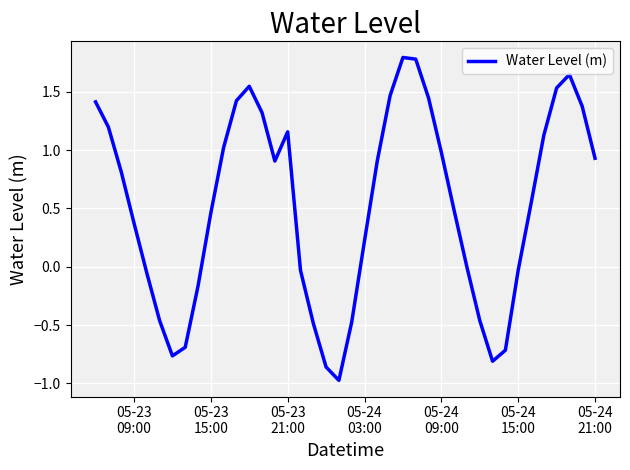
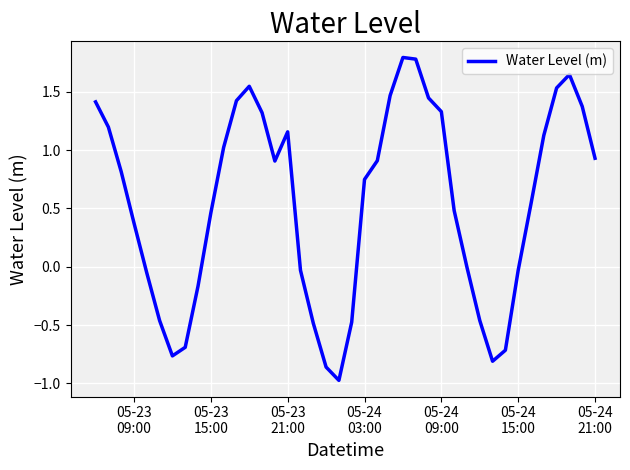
  {
    "05-23 09:00": 0.38,
    "05-23 15:00": 0.46,
    "05-23 21:00": 1.16,
-   "05-24 03:00": 0.22,
-   "05-24 09:00": 0.98,
+   "05-24 03:00": 0.75,
+   "05-24 09:00": 1.33,
    "05-24 15:00": -0.03,
    "05-24 21:00": 0.93
  }
